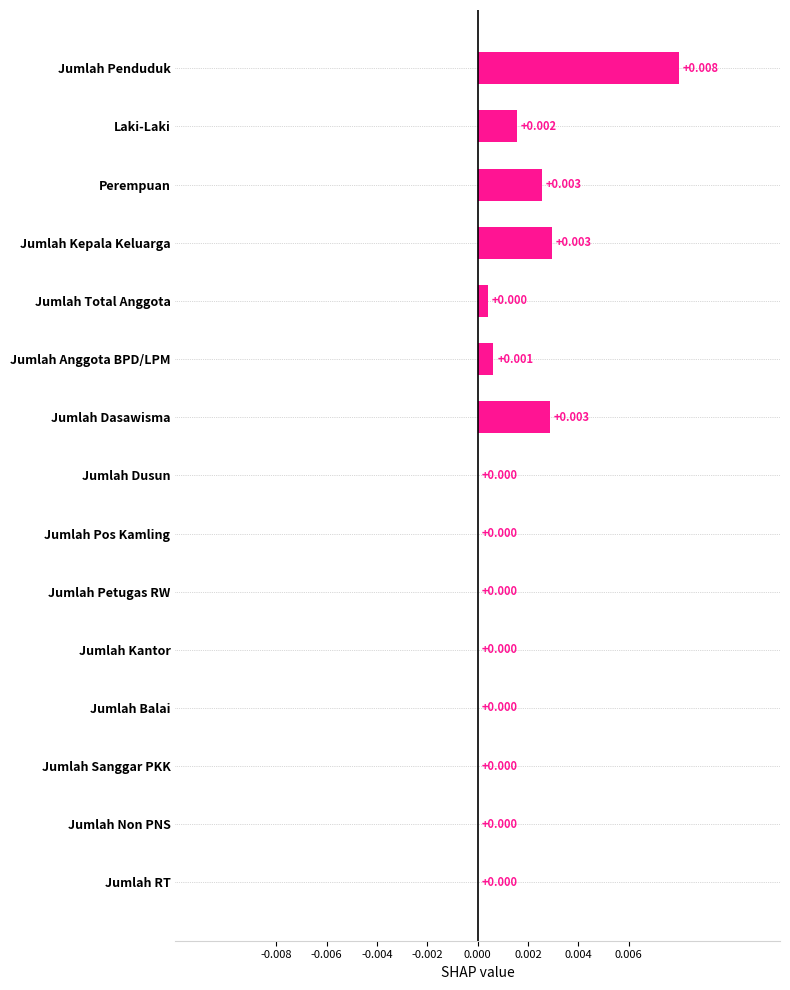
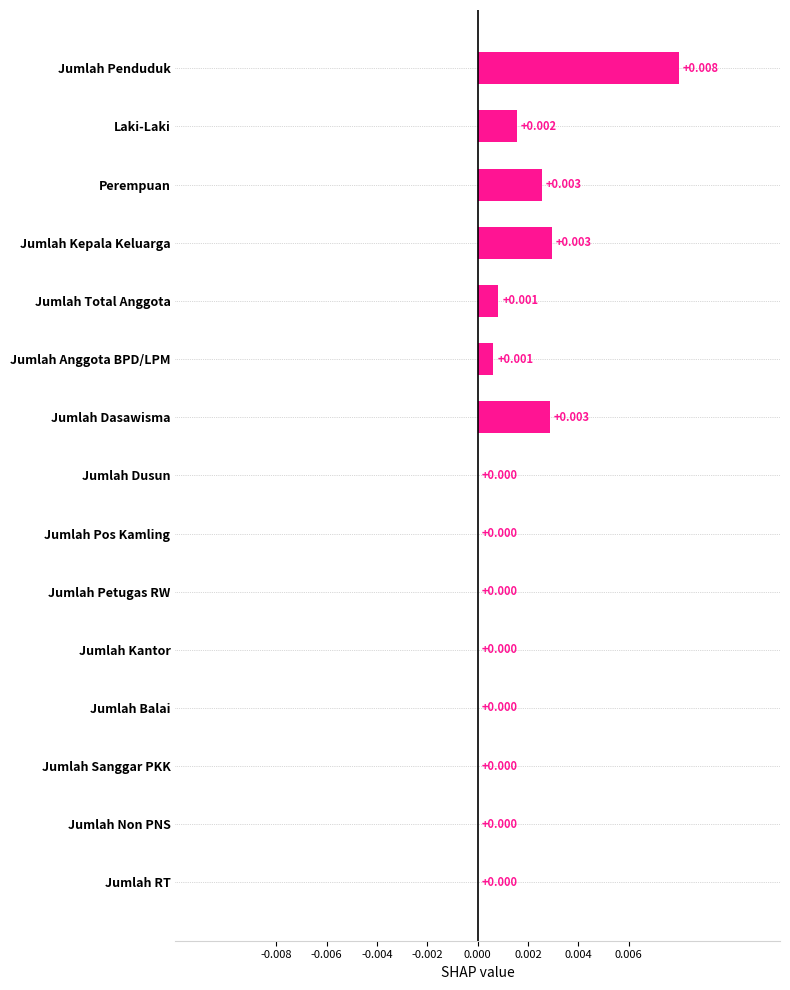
  {
    "Jumlah Penduduk": "+0.008",
    "Laki-Laki": "+0.002",
    "Perempuan": "+0.003",
    "Jumlah Kepala Keluarga": "+0.003",
-   "Jumlah Total Anggota": "+0.000",
+   "Jumlah Total Anggota": "+0.001",
    "Jumlah Anggota BPD/LPM": "+0.001",
    "Jumlah Dasawisma": "+0.003",
    "Jumlah Dusun": "+0.000",
    "Jumlah Pos Kamling": "+0.000",
    "Jumlah Petugas RW": "+0.000",
    "Jumlah Kantor": "+0.000",
    "Jumlah Balai": "+0.000",
    "Jumlah Sanggar PKK": "+0.000",
    "Jumlah Non PNS": "+0.000",
    "Jumlah RT": "+0.000"
  }
